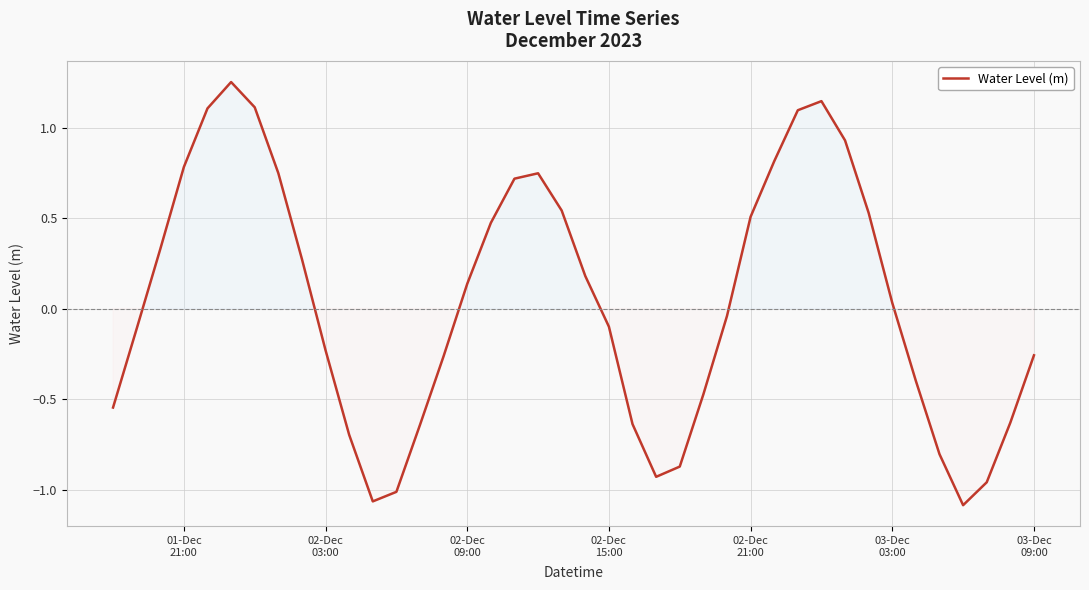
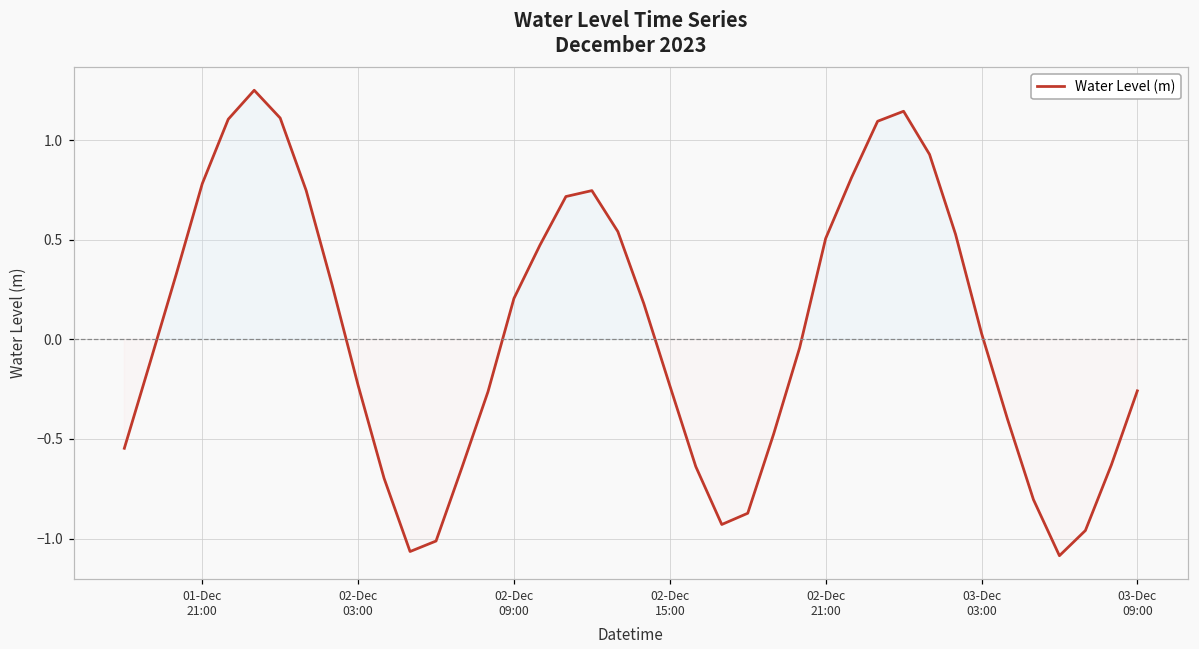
  {
    "01-Dec 21:00": 0.78,
    "02-Dec 03:00": -0.23,
-   "02-Dec 09:00": 0.14,
-   "02-Dec 15:00": -0.10,
+   "02-Dec 09:00": 0.21,
+   "02-Dec 15:00": -0.23,
    "02-Dec 21:00": 0.51,
    "03-Dec 03:00": 0.03,
    "03-Dec 09:00": -0.26
  }
